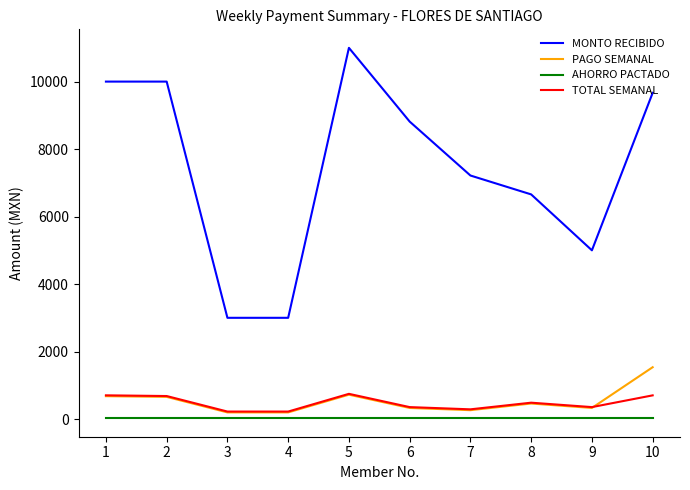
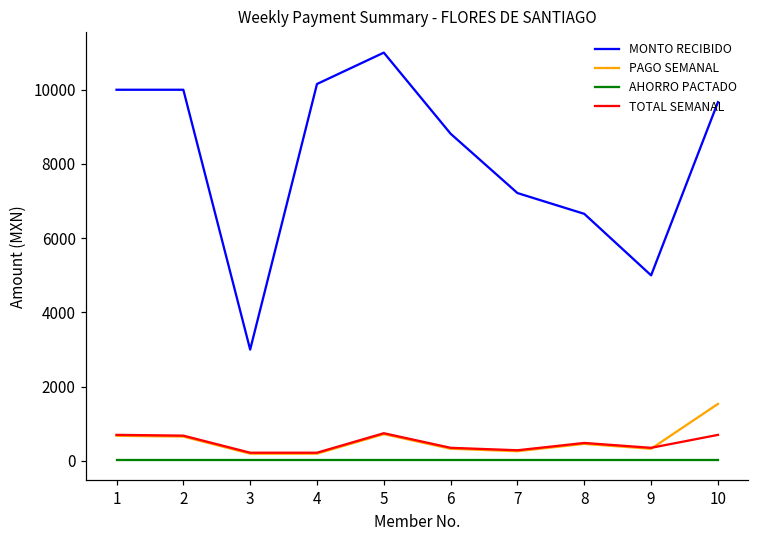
  {
    "MONTO RECIBIDO": {
      "1": 10000,
      "2": 10000,
      "3": 3000,
-     "4": 3000,
+     "4": 10200,
      "5": 11000,
      "6": 8800,
      "7": 7200,
      "8": 6700,
      "9": 5000,
      "10": 9700
    },
    "PAGO SEMANAL": {
      "10": 1500
    },
    "AHORRO PACTADO": {
      "1": 0,
      "2": 0,
      "3": 0,
      "4": 0,
      "5": 0,
      "6": 0,
      "7": 0,
      "8": 0,
      "9": 0,
      "10": 0
    },
    "TOTAL SEMANAL": {
      "10": 700
    }
  }
